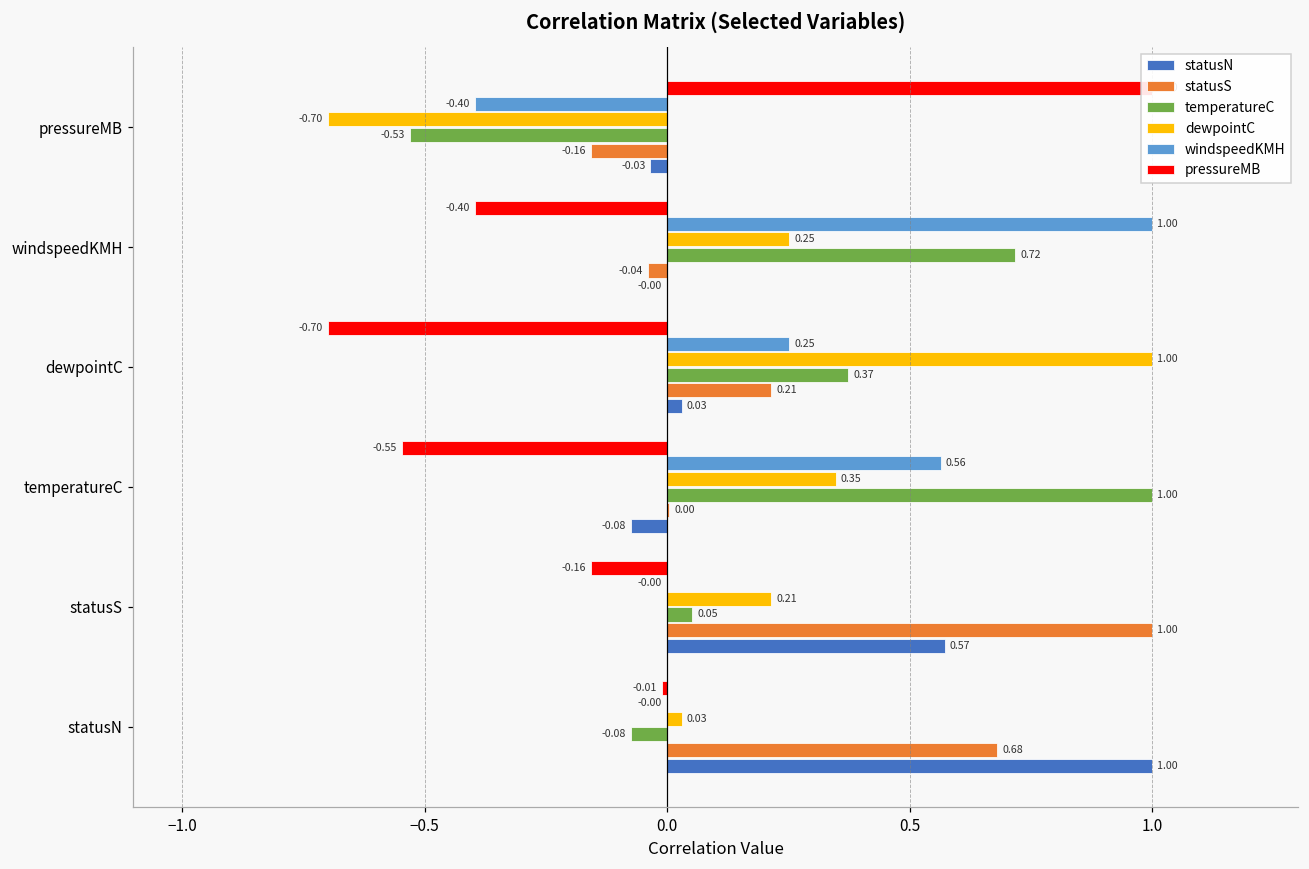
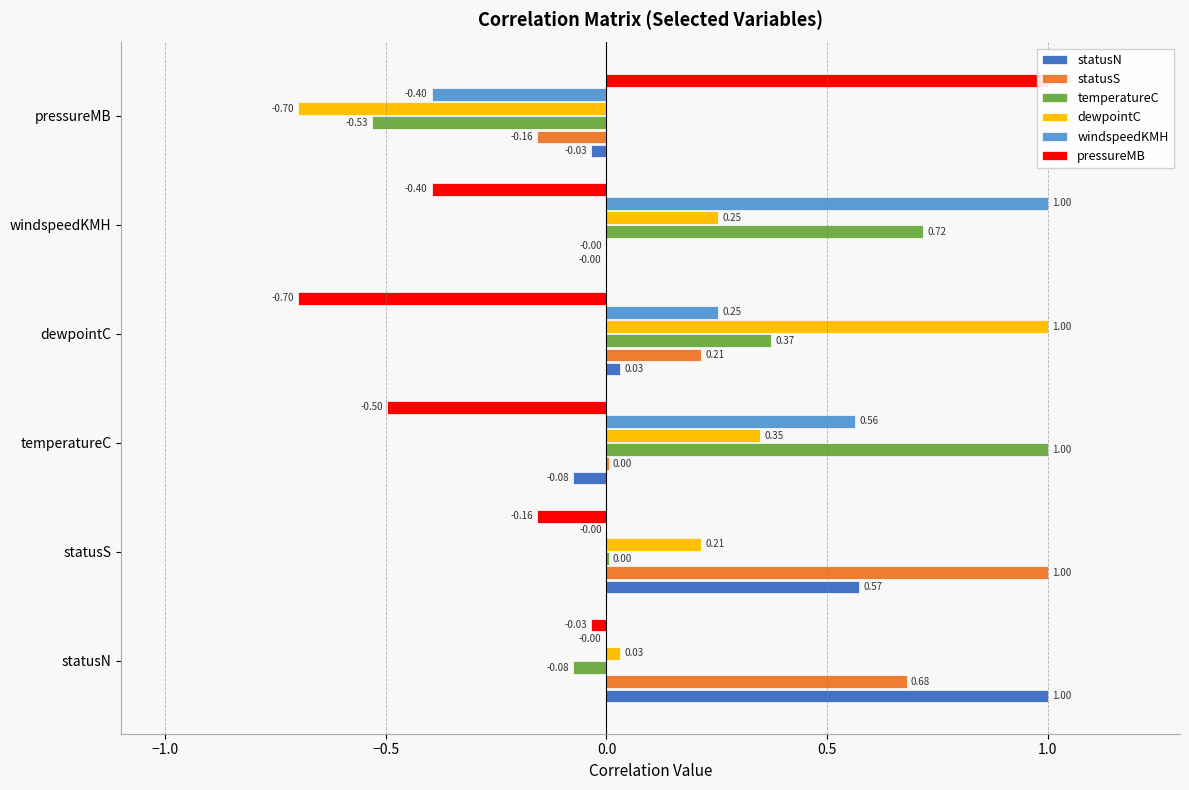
  {
    "statusS": {
      "pressureMB": -0.16,
-     "windspeedKMH": -0.04,
+     "windspeedKMH": -0.00,
      "dewpointC": 0.21,
      "temperatureC": 0.00,
      "statusS": 1.00,
      "statusN": 0.68
    },
    "temperatureC": {
      "pressureMB": -0.53,
      "windspeedKMH": 0.72,
      "dewpointC": 0.37,
      "temperatureC": 1.00,
-     "statusS": 0.05,
+     "statusS": 0.00,
      "statusN": -0.08
    },
    "dewpointC": {
      "pressureMB": -0.70,
      "windspeedKMH": 0.25,
      "dewpointC": 1.00,
      "temperatureC": 0.35,
      "statusS": 0.21,
      "statusN": 0.03
    },
    "pressureMB": {
      "windspeedKMH": -0.40,
      "dewpointC": -0.70,
-     "temperatureC": -0.55,
+     "temperatureC": -0.50,
      "statusS": -0.16,
-     "statusN": -0.01
+     "statusN": -0.03
    }
  }
